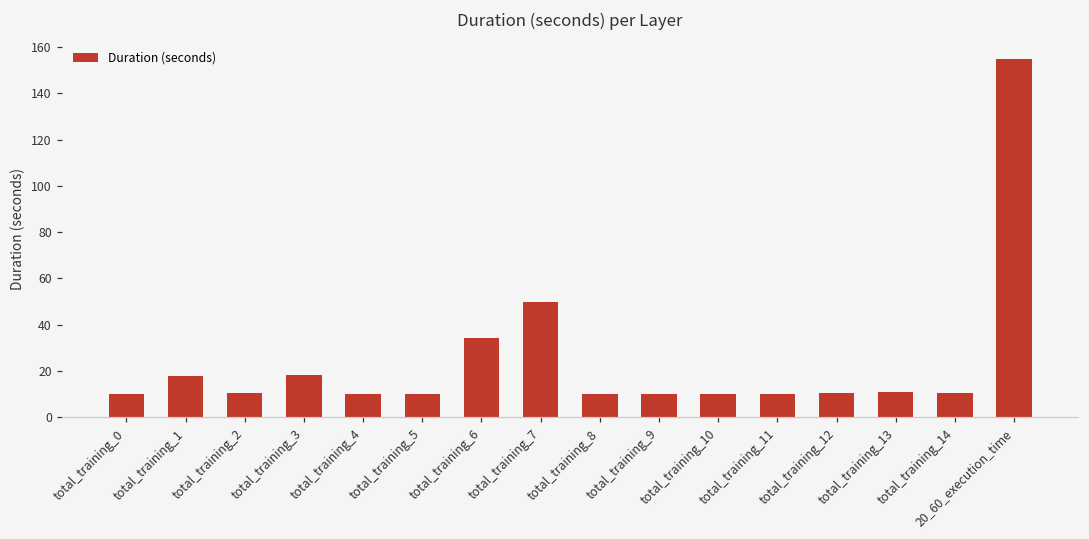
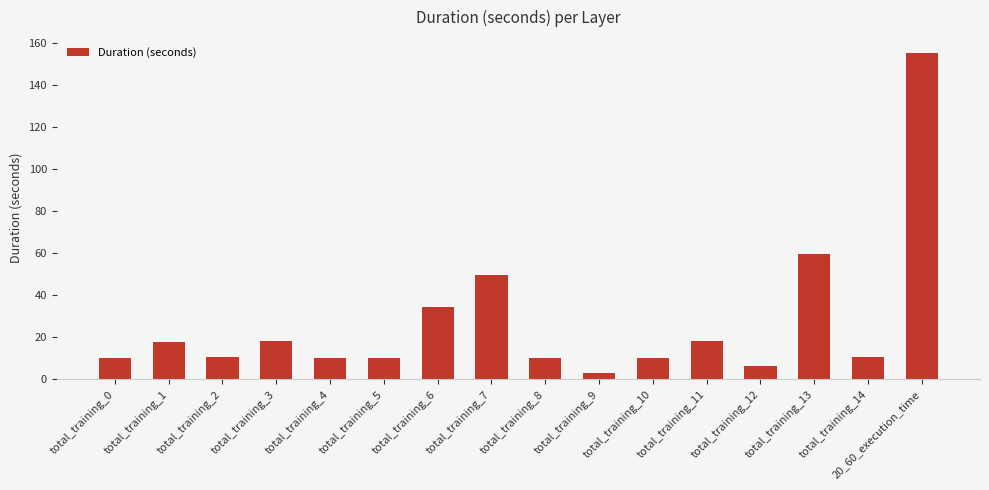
  {
    "total_training_0": 10,
    "total_training_1": 18,
    "total_training_2": 11,
    "total_training_3": 18,
    "total_training_4": 10,
    "total_training_5": 10,
    "total_training_6": 34,
    "total_training_7": 50,
    "total_training_8": 10,
-   "total_training_9": 10,
+   "total_training_9": 3,
    "total_training_10": 10,
-   "total_training_11": 10,
-   "total_training_12": 10,
-   "total_training_13": 11,
+   "total_training_11": 18,
+   "total_training_12": 7,
+   "total_training_13": 60,
    "total_training_14": 11,
    "20_60_execution_time": 155
  }
